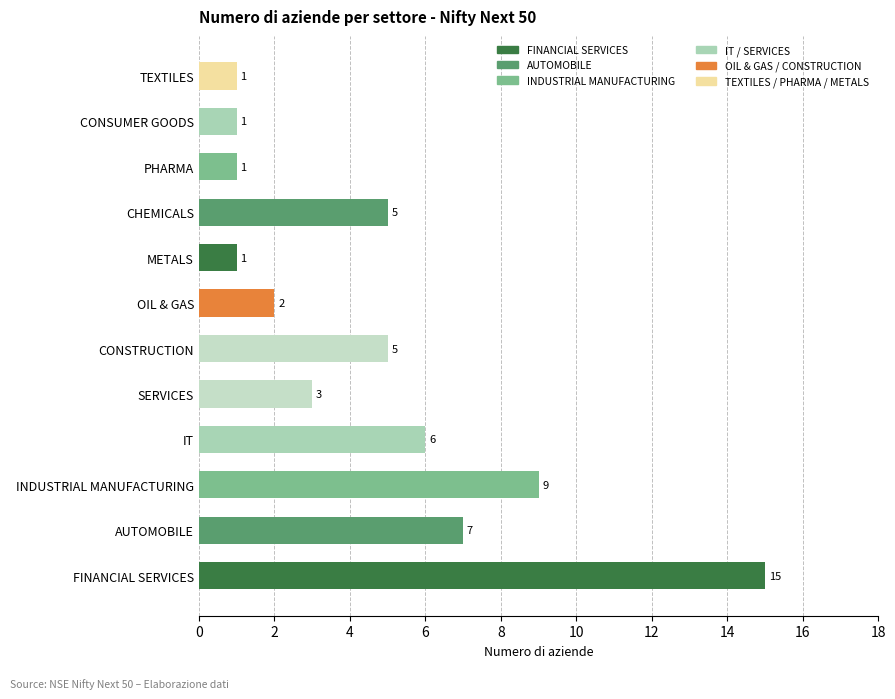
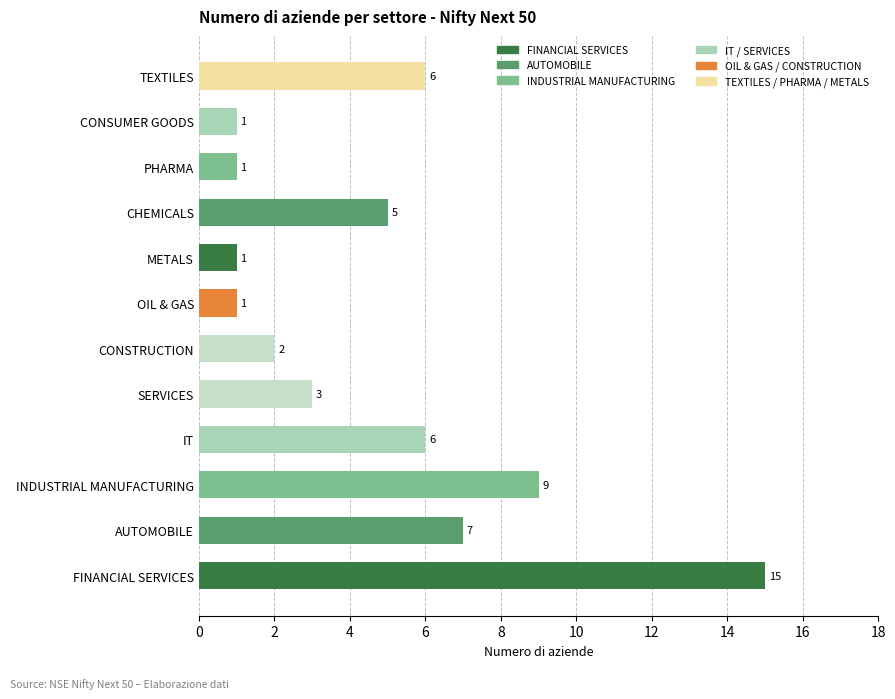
  {
-   "TEXTILES": 1,
+   "TEXTILES": 6,
    "CONSUMER GOODS": 1,
    "PHARMA": 1,
    "CHEMICALS": 5,
    "METALS": 1,
-   "OIL & GAS": 2,
-   "CONSTRUCTION": 5,
+   "OIL & GAS": 1,
+   "CONSTRUCTION": 2,
    "SERVICES": 3,
    "IT": 6,
    "INDUSTRIAL MANUFACTURING": 9,
    "AUTOMOBILE": 7,
    "FINANCIAL SERVICES": 15
  }
